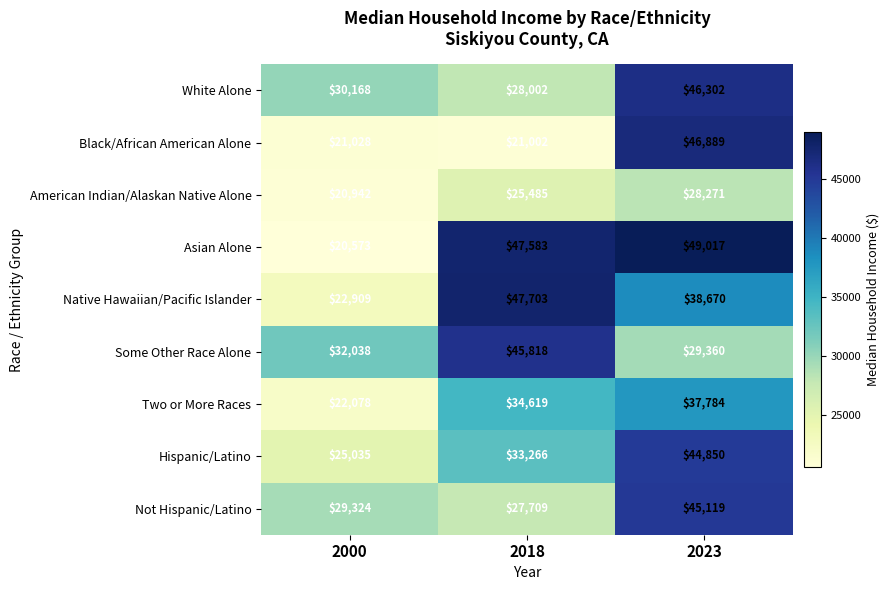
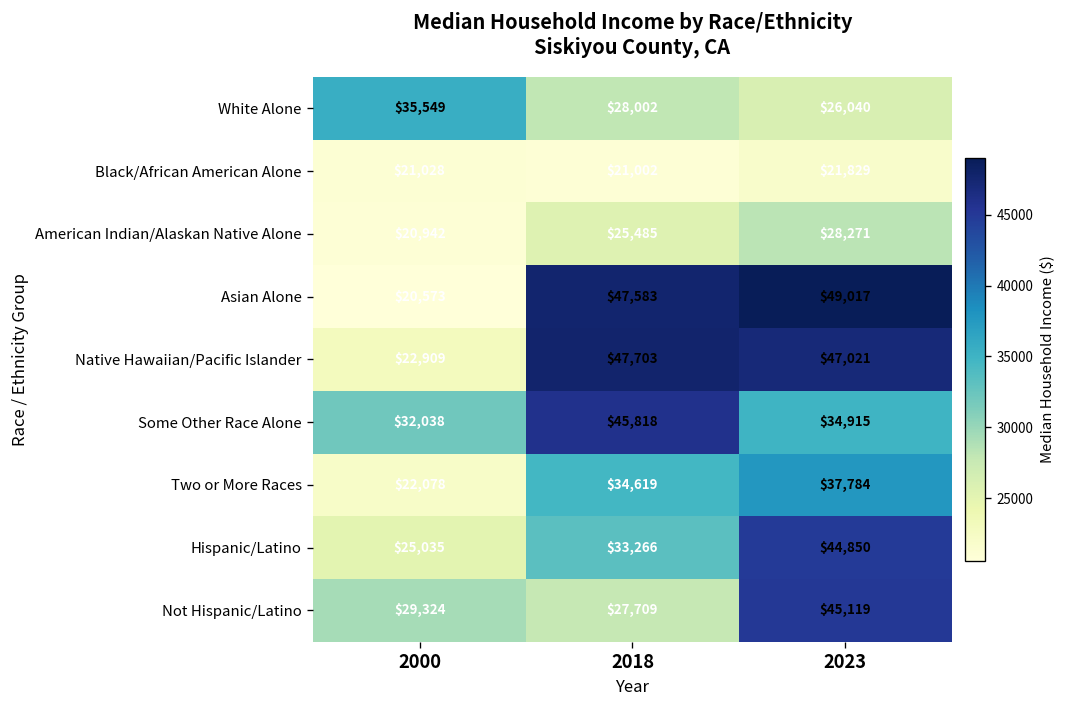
  {
    "White Alone": {
-     "2000": "$30,168",
+     "2000": "$35,549",
      "2018": "$28,002",
-     "2023": "$46,302"
+     "2023": "$26,040"
    },
    "Black/African American Alone": {
-     "2023": "$46,889"
+     "2023": "$21,829"
    },
    "American Indian/Alaskan Native Alone": {
      "2018": "$25,485",
      "2023": "$28,271"
    },
    "Asian Alone": {
      "2018": "$47,583",
      "2023": "$49,017"
    },
    "Native Hawaiian/Pacific Islander": {
      "2000": "$22,909",
      "2018": "$47,703",
-     "2023": "$38,670"
+     "2023": "$47,021"
    },
    "Some Other Race Alone": {
      "2000": "$32,038",
      "2018": "$45,818",
-     "2023": "$29,360"
+     "2023": "$34,915"
    },
    "Two or More Races": {
      "2000": "$22,078",
      "2018": "$34,619",
      "2023": "$37,784"
    },
    "Hispanic/Latino": {
      "2000": "$25,035",
      "2018": "$33,266",
      "2023": "$44,850"
    },
    "Not Hispanic/Latino": {
      "2000": "$29,324",
      "2018": "$27,709",
      "2023": "$45,119"
    }
  }
